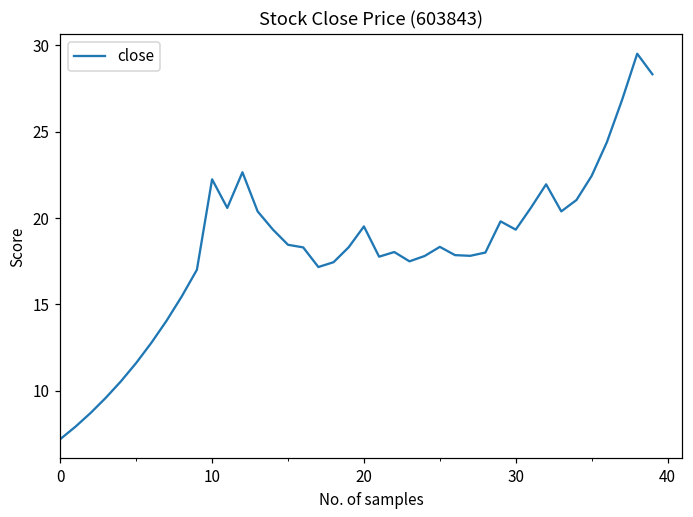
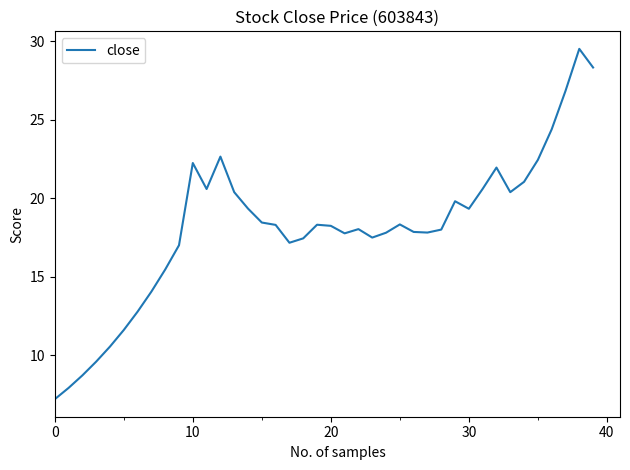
  {
    "0": 7.2,
    "10": 22.2,
-   "20": 19.5,
+   "20": 18.2,
    "30": 19.3
  }
